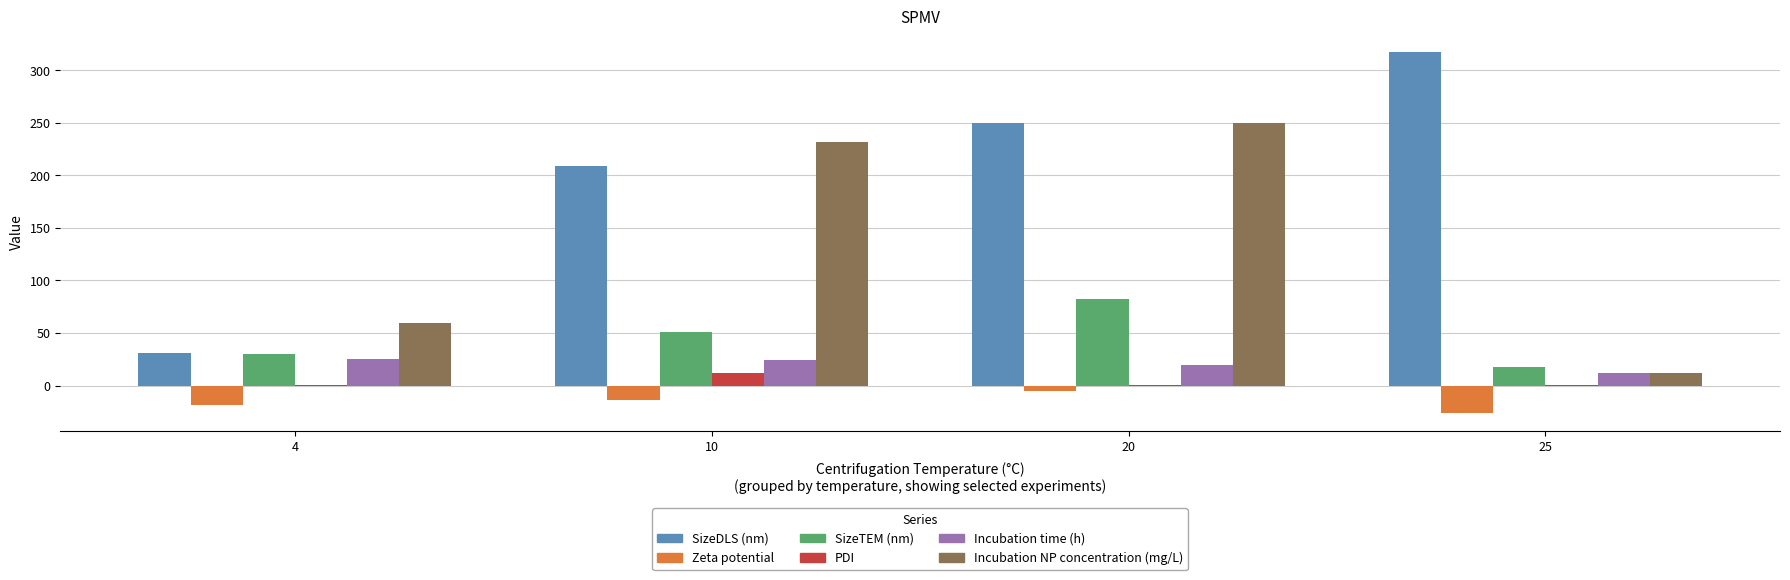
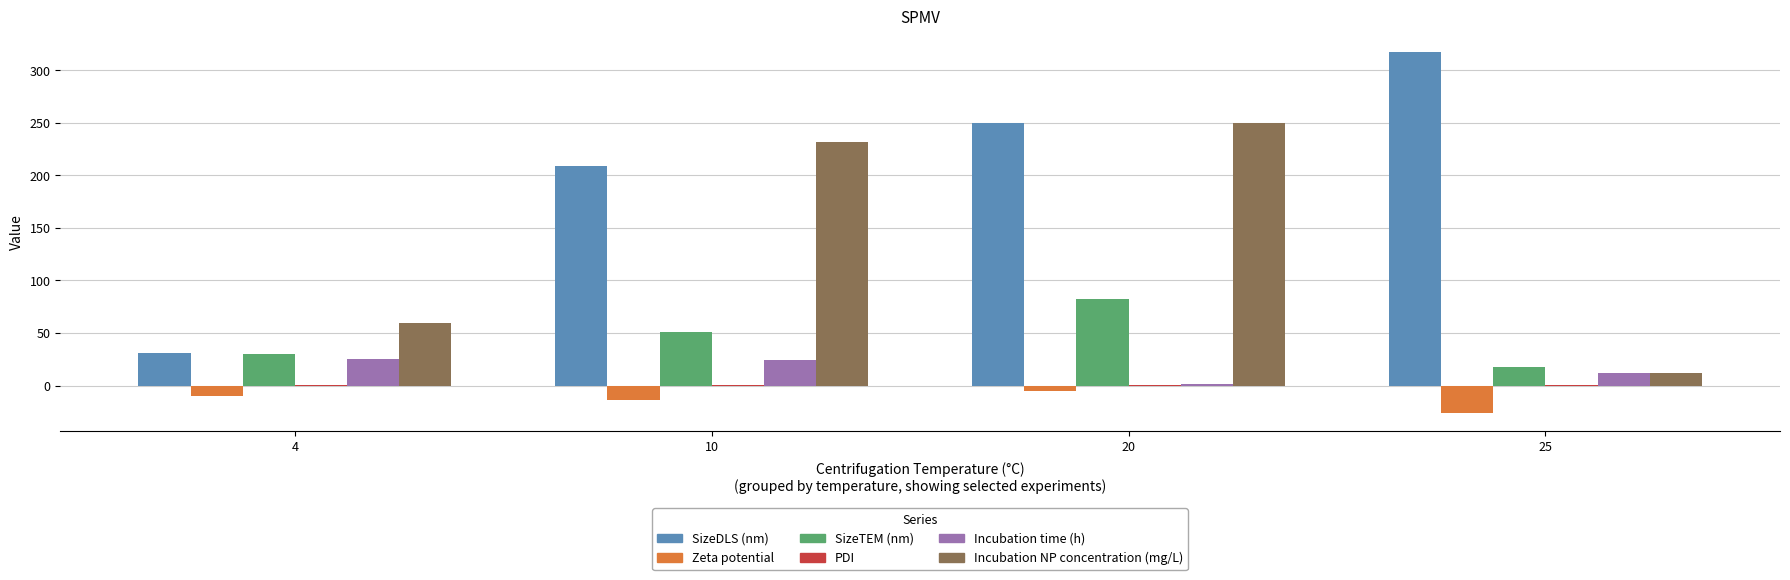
  {
    "SizeDLS (nm)": {
      "4": 31,
      "10": 209,
      "20": 250,
      "25": 318
    },
    "Zeta potential": {
-     "4": -18,
+     "4": -10,
      "10": -14,
      "20": -5,
      "25": -26
    },
    "SizeTEM (nm)": {
      "4": 30,
      "10": 51,
      "20": 82,
      "25": 18
    },
    "PDI": {
-     "10": 12
+     "10": 0
    },
    "Incubation time (h)": {
      "4": 26,
      "10": 24,
-     "20": 20,
+     "20": 1,
      "25": 12
    },
    "Incubation NP concentration (mg/L)": {
      "4": 60,
      "10": 232,
      "20": 250,
      "25": 12
    }
  }
